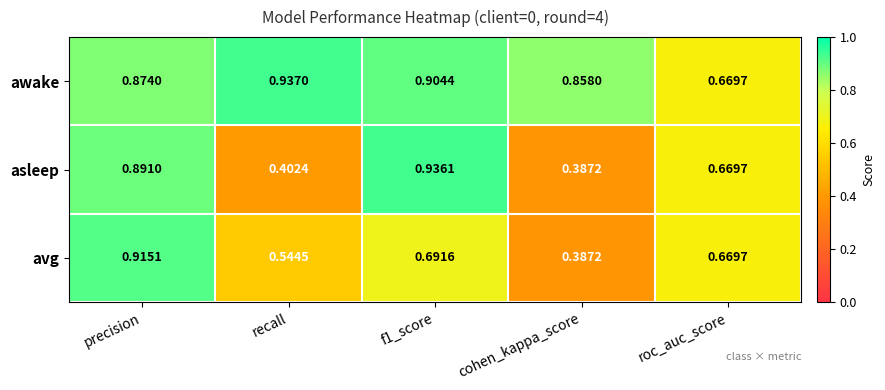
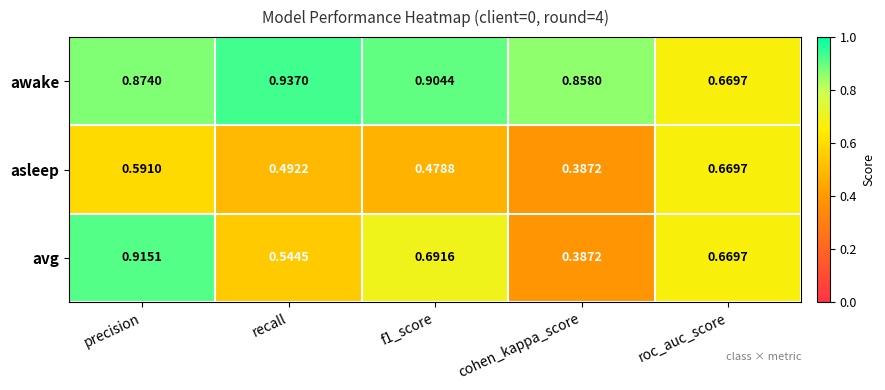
  {
    "awake": {
      "precision": 0.8740,
      "recall": 0.9370,
      "f1_score": 0.9044,
      "cohen_kappa_score": 0.8580,
      "roc_auc_score": 0.6697
    },
    "asleep": {
-     "precision": 0.8910,
-     "recall": 0.4024,
-     "f1_score": 0.9361,
+     "precision": 0.5910,
+     "recall": 0.4922,
+     "f1_score": 0.4788,
      "cohen_kappa_score": 0.3872,
      "roc_auc_score": 0.6697
    },
    "avg": {
      "precision": 0.9151,
      "recall": 0.5445,
      "f1_score": 0.6916,
      "cohen_kappa_score": 0.3872,
      "roc_auc_score": 0.6697
    }
  }
